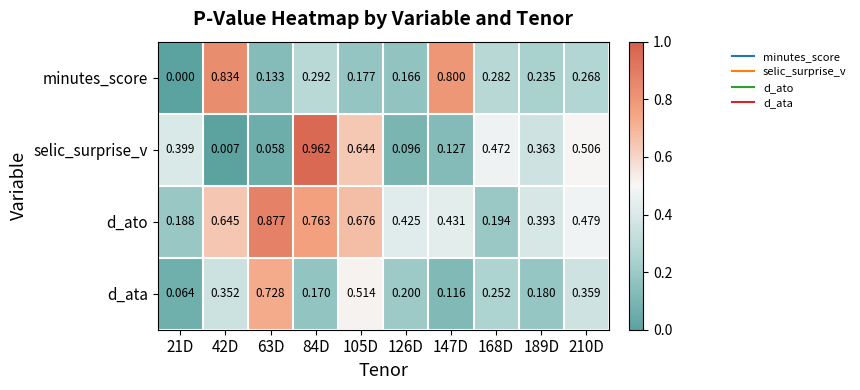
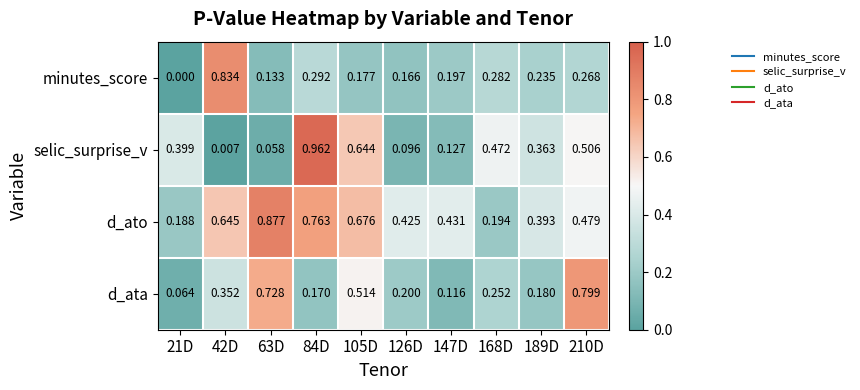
  {
    "minutes_score": {
      "21D": 0.000,
      "42D": 0.834,
      "63D": 0.133,
      "84D": 0.292,
      "105D": 0.177,
      "126D": 0.166,
-     "147D": 0.800,
+     "147D": 0.197,
      "168D": 0.282,
      "189D": 0.235,
      "210D": 0.268
    },
    "selic_surprise_v": {
      "21D": 0.399,
      "42D": 0.007,
      "63D": 0.058,
      "84D": 0.962,
      "105D": 0.644,
      "126D": 0.096,
      "147D": 0.127,
      "168D": 0.472,
      "189D": 0.363,
      "210D": 0.506
    },
    "d_ato": {
      "21D": 0.188,
      "42D": 0.645,
      "63D": 0.877,
      "84D": 0.763,
      "105D": 0.676,
      "126D": 0.425,
      "147D": 0.431,
      "168D": 0.194,
      "189D": 0.393,
      "210D": 0.479
    },
    "d_ata": {
      "21D": 0.064,
      "42D": 0.352,
      "63D": 0.728,
      "84D": 0.170,
      "105D": 0.514,
      "126D": 0.200,
      "147D": 0.116,
      "168D": 0.252,
      "189D": 0.180,
-     "210D": 0.359
+     "210D": 0.799
    }
  }
